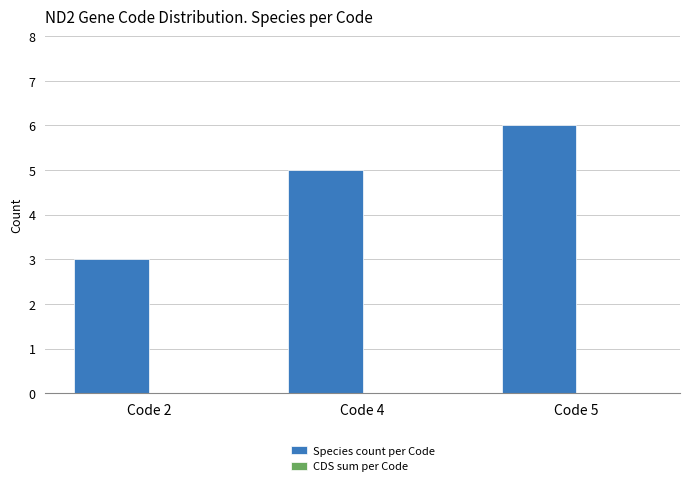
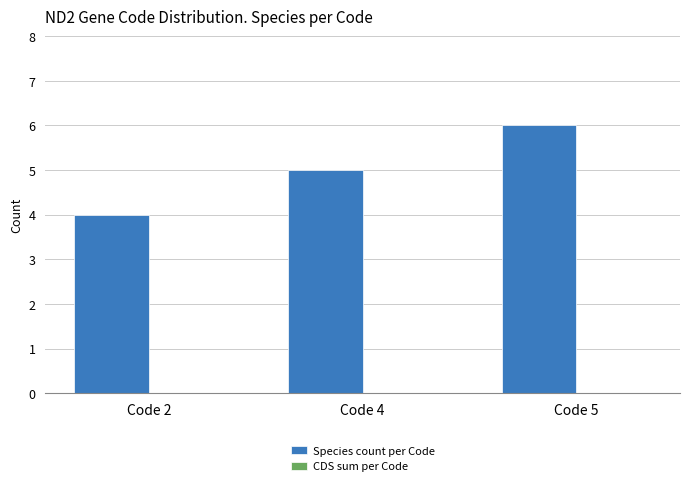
  {
    "Species count per Code": {
-     "Code 2": 3,
+     "Code 2": 4,
      "Code 4": 5,
      "Code 5": 6
    },
    "CDS sum per Code": {
      "Code 2": 0,
      "Code 4": 0,
      "Code 5": 0
    }
  }
